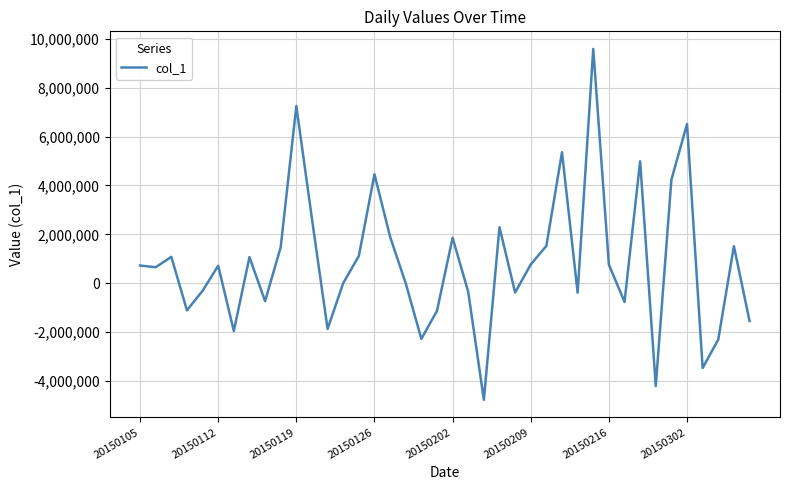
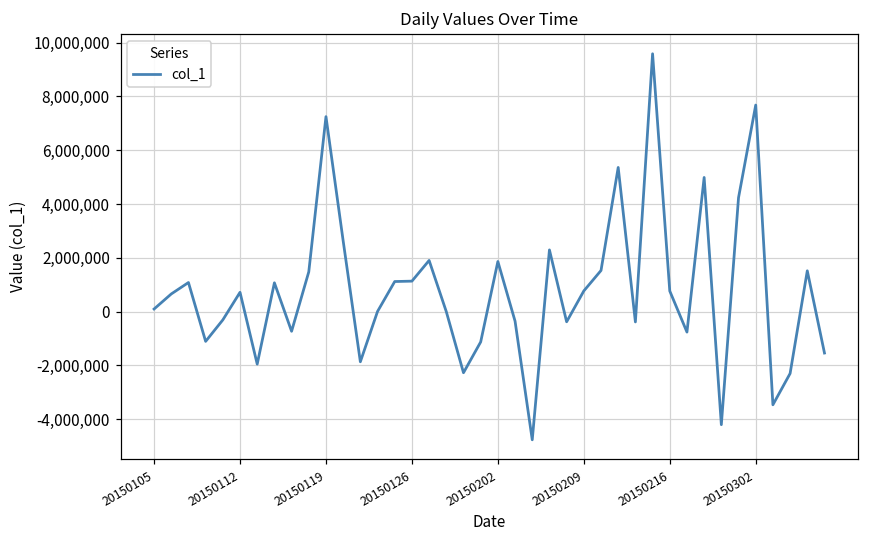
  {
-   "20150105": "700,000",
+   "20150105": "100,000",
    "20150112": "700,000",
    "20150119": "7,200,000",
-   "20150126": "4,500,000",
+   "20150126": "1,100,000",
    "20150202": "1,900,000",
    "20150209": "800,000",
    "20150216": "800,000",
-   "20150302": "6,500,000"
+   "20150302": "7,700,000"
  }
